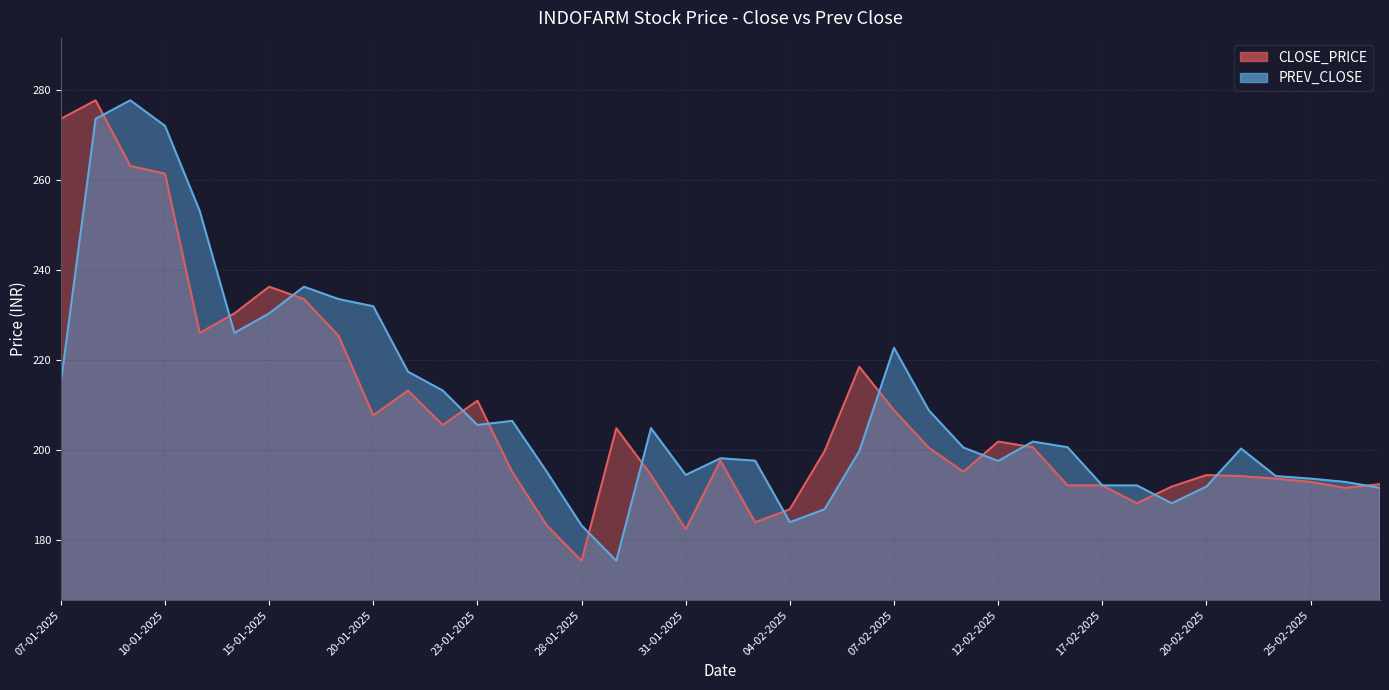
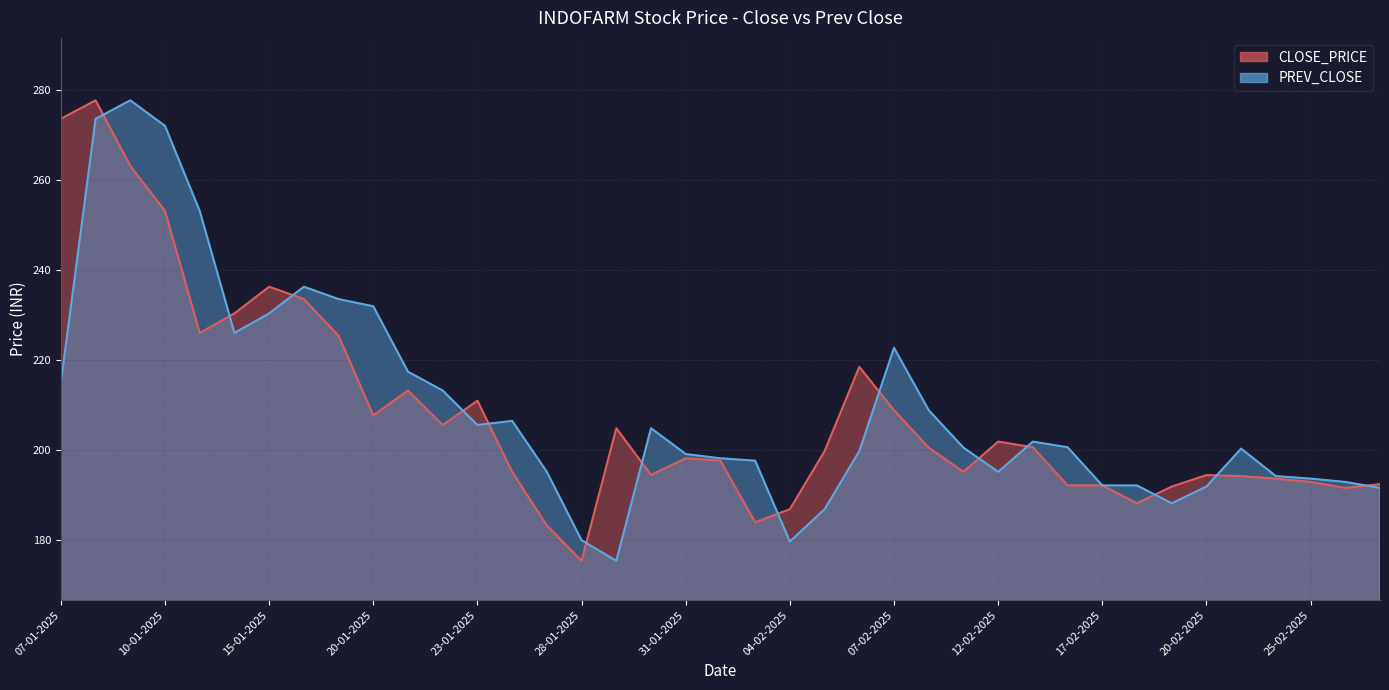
  {
    "CLOSE_PRICE": {
      "07-01-2025": 274,
-     "10-01-2025": 261,
+     "10-01-2025": 253,
      "15-01-2025": 236,
      "20-01-2025": 208,
      "23-01-2025": 211,
      "28-01-2025": 175,
-     "31-01-2025": 182,
+     "31-01-2025": 198,
      "04-02-2025": 187,
      "07-02-2025": 209,
      "12-02-2025": 202,
      "20-02-2025": 194,
      "25-02-2025": 193
    },
    "PREV_CLOSE": {
      "07-01-2025": 215,
      "10-01-2025": 272,
      "15-01-2025": 230,
      "20-01-2025": 232,
      "23-01-2025": 206,
-     "28-01-2025": 183,
-     "31-01-2025": 194,
-     "04-02-2025": 184,
+     "28-01-2025": 180,
+     "31-01-2025": 199,
+     "04-02-2025": 180,
      "07-02-2025": 223,
-     "12-02-2025": 198,
+     "12-02-2025": 195,
      "20-02-2025": 192,
      "25-02-2025": 194
    }
  }
